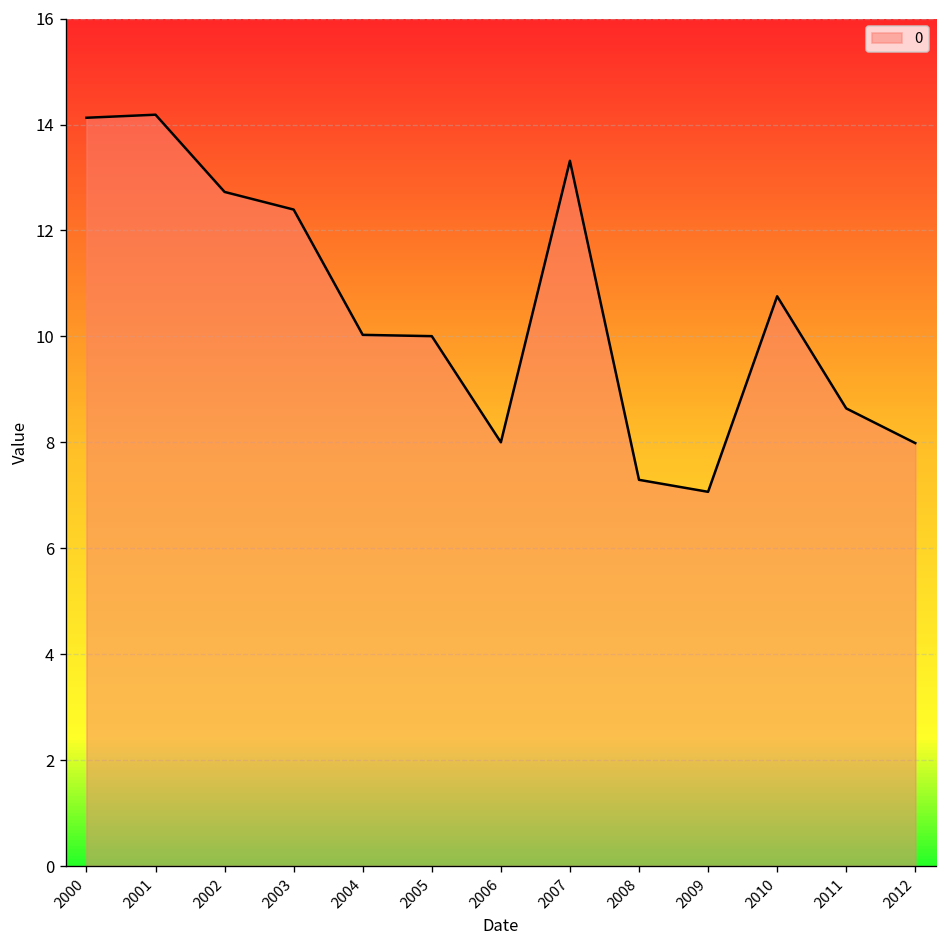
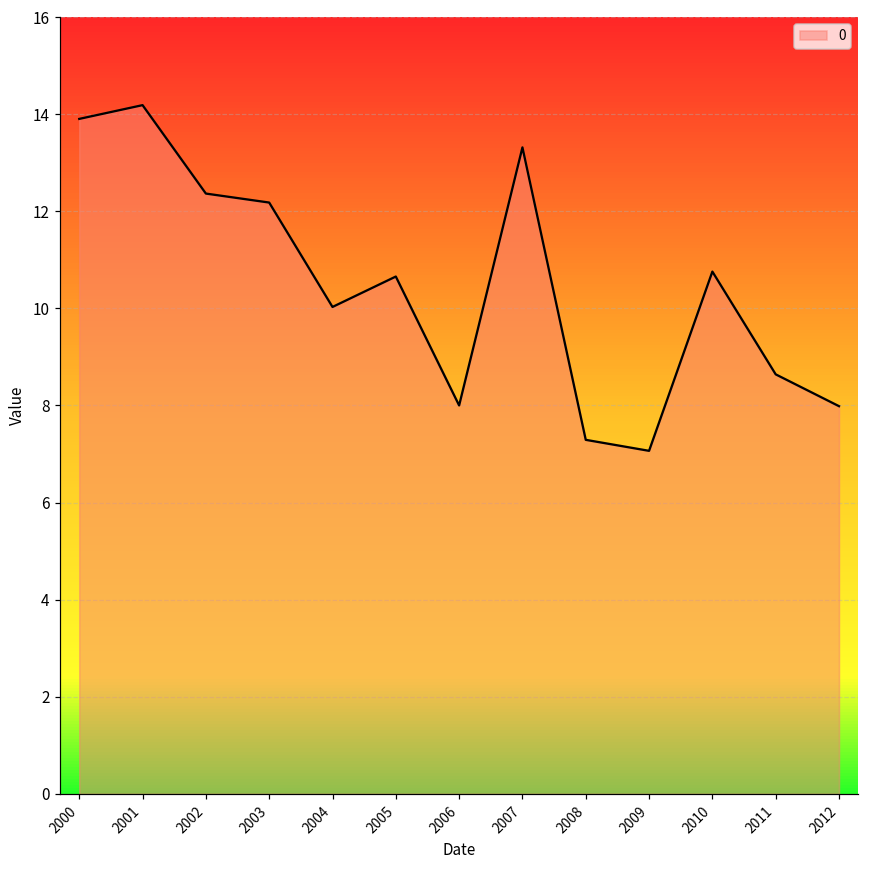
  {
-   "2000": 14.1,
+   "2000": 13.9,
    "2001": 14.2,
-   "2002": 12.7,
-   "2003": 12.4,
+   "2002": 12.4,
+   "2003": 12.2,
    "2004": 10.0,
-   "2005": 10.0,
+   "2005": 10.7,
    "2006": 8.0,
    "2007": 13.3,
    "2008": 7.3,
    "2009": 7.1,
    "2010": 10.8,
    "2011": 8.6,
    "2012": 8.0
  }
